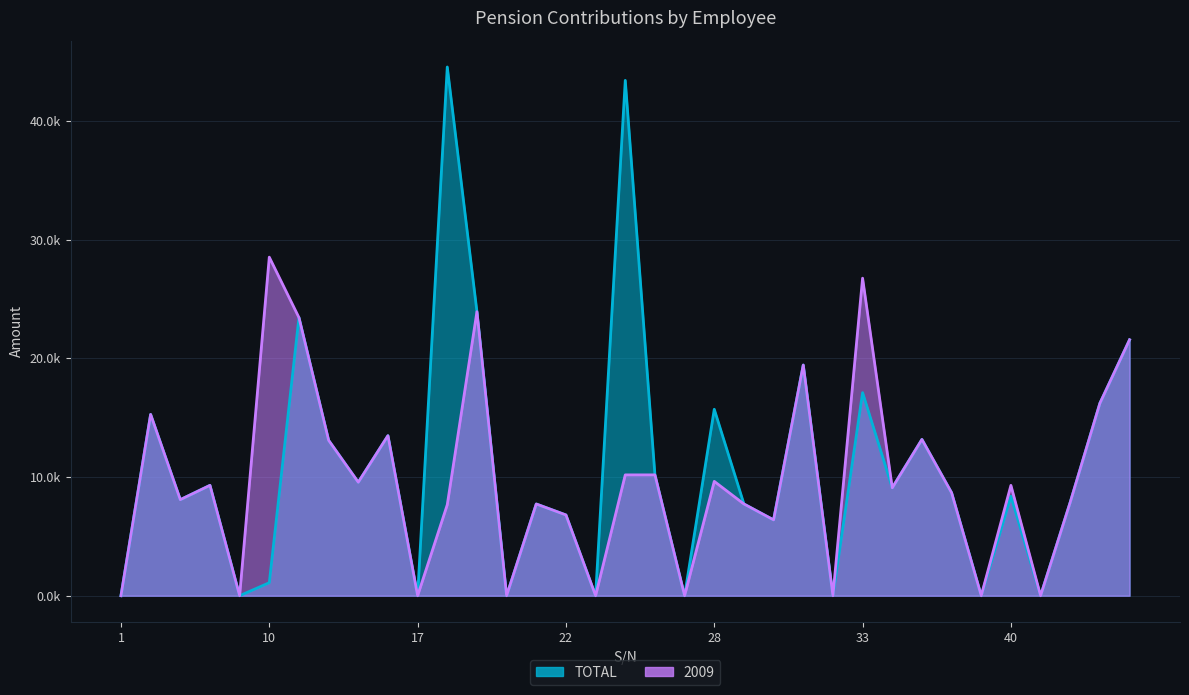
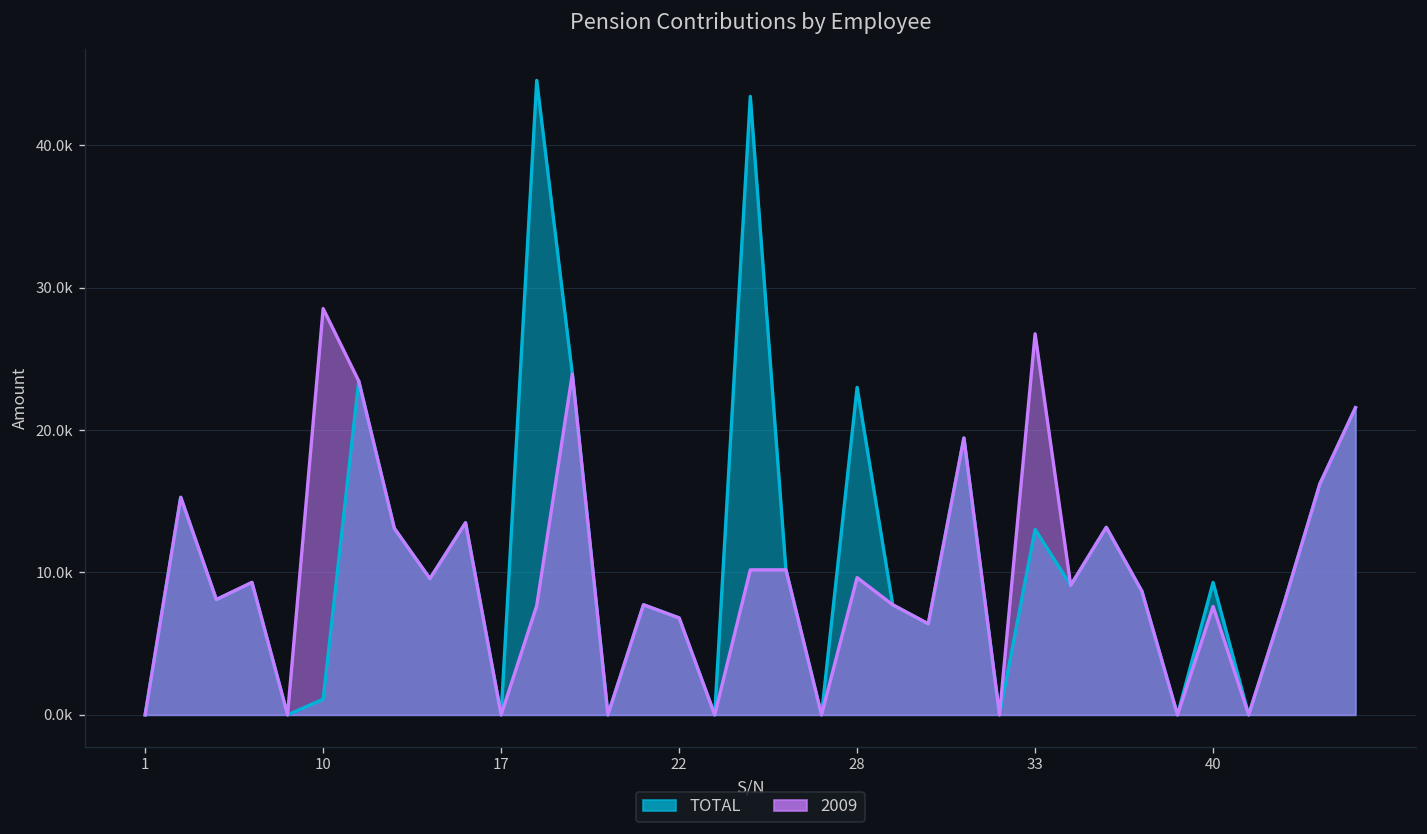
  {
    "TOTAL": {
      "10": 1100,
-     "28": 15700,
-     "33": 17100,
-     "40": 8400
+     "28": 23000,
+     "33": 13000,
+     "40": 9300
    },
    "2009": {
      "10": 28500,
      "28": 9600,
      "33": 26800,
-     "40": 9300
+     "40": 7600
    }
  }
